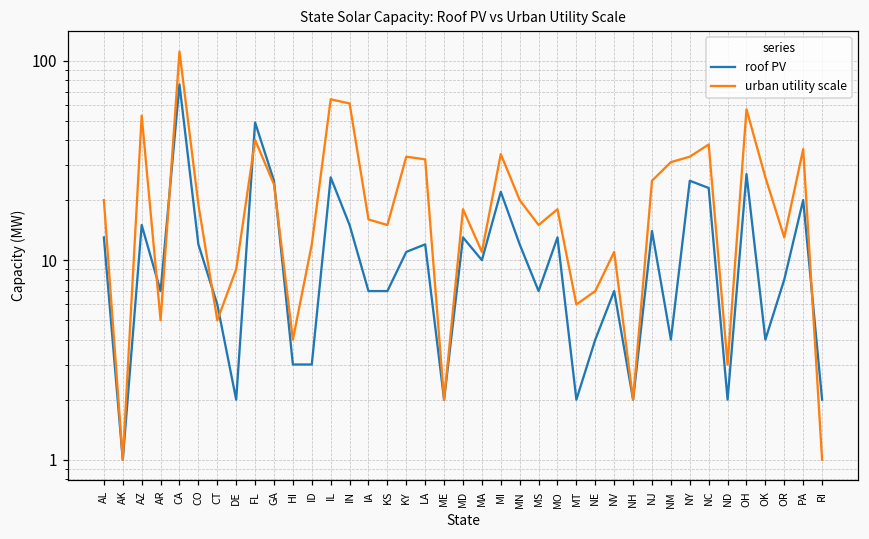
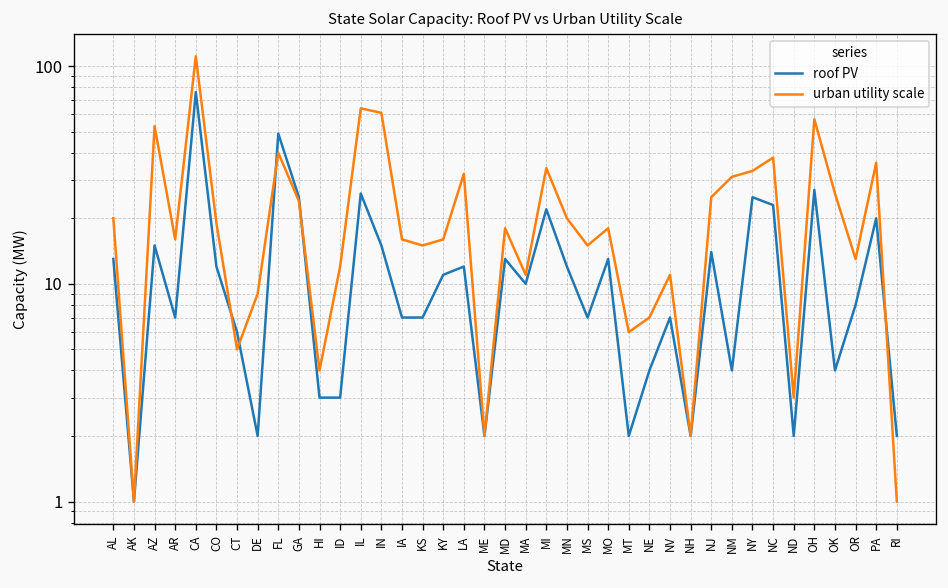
  {
    "roof PV": {
      "AL": 13,
      "AZ": 15,
      "AR": 7,
      "CA": 76,
      "CO": 12,
      "CT": 6,
      "DE": 2,
      "FL": 49,
      "GA": 25,
      "HI": 3,
      "ID": 3,
      "IL": 26,
      "IN": 15,
      "IA": 7,
      "KS": 7,
      "KY": 11,
      "LA": 12,
      "MD": 13,
      "MA": 10,
      "MI": 22,
      "MN": 12,
      "MS": 7,
      "MO": 13,
      "MT": 2,
      "NE": 4,
      "NV": 7,
      "NJ": 14,
      "NM": 4,
      "NY": 25,
      "NC": 23,
      "ND": 2,
      "OH": 27,
      "OK": 4,
      "OR": 8,
      "PA": 20,
      "RI": 2
    },
    "urban utility scale": {
      "AL": 20,
      "AZ": 53,
-     "AR": 5,
+     "AR": 16,
      "CA": 110,
      "CO": 19,
      "CT": 5,
      "DE": 9,
      "FL": 40,
      "GA": 24,
      "HI": 4,
      "ID": 12,
      "IL": 64,
      "IN": 61,
      "IA": 16,
      "KS": 15,
-     "KY": 33,
+     "KY": 16,
      "LA": 32,
      "MD": 18,
      "MA": 11,
      "MI": 34,
      "MN": 20,
      "MS": 15,
      "MO": 18,
      "MT": 6,
      "NE": 7,
      "NV": 11,
      "NJ": 25,
      "NM": 31,
      "NY": 33,
      "NC": 38,
      "ND": 3,
      "OH": 57,
      "OK": 26,
      "OR": 13,
      "PA": 36,
      "RI": 1
    }
  }
